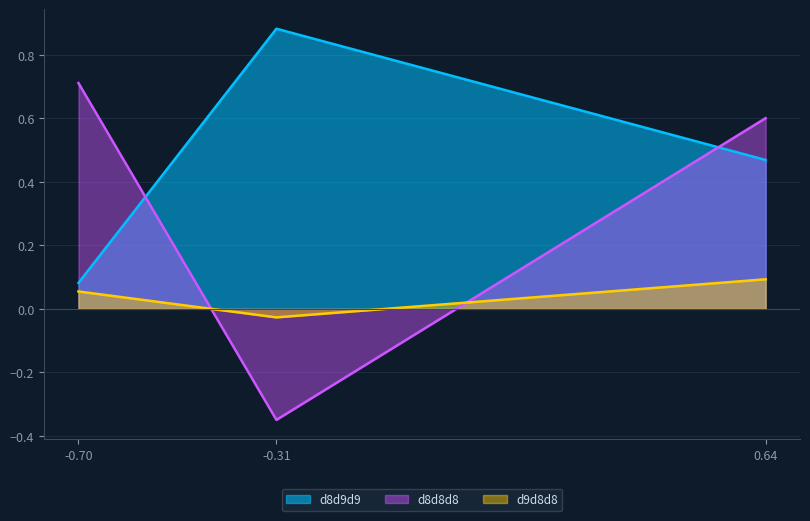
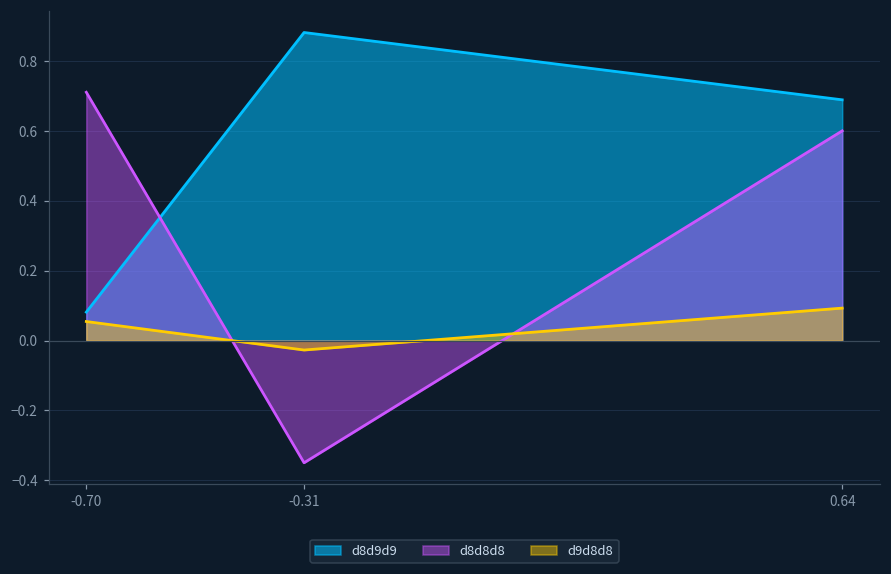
  {
    "d8d9d9": {
      "-0.70": 0.08,
      "-0.31": 0.88,
-     "0.64": 0.47
+     "0.64": 0.69
    }
  }
